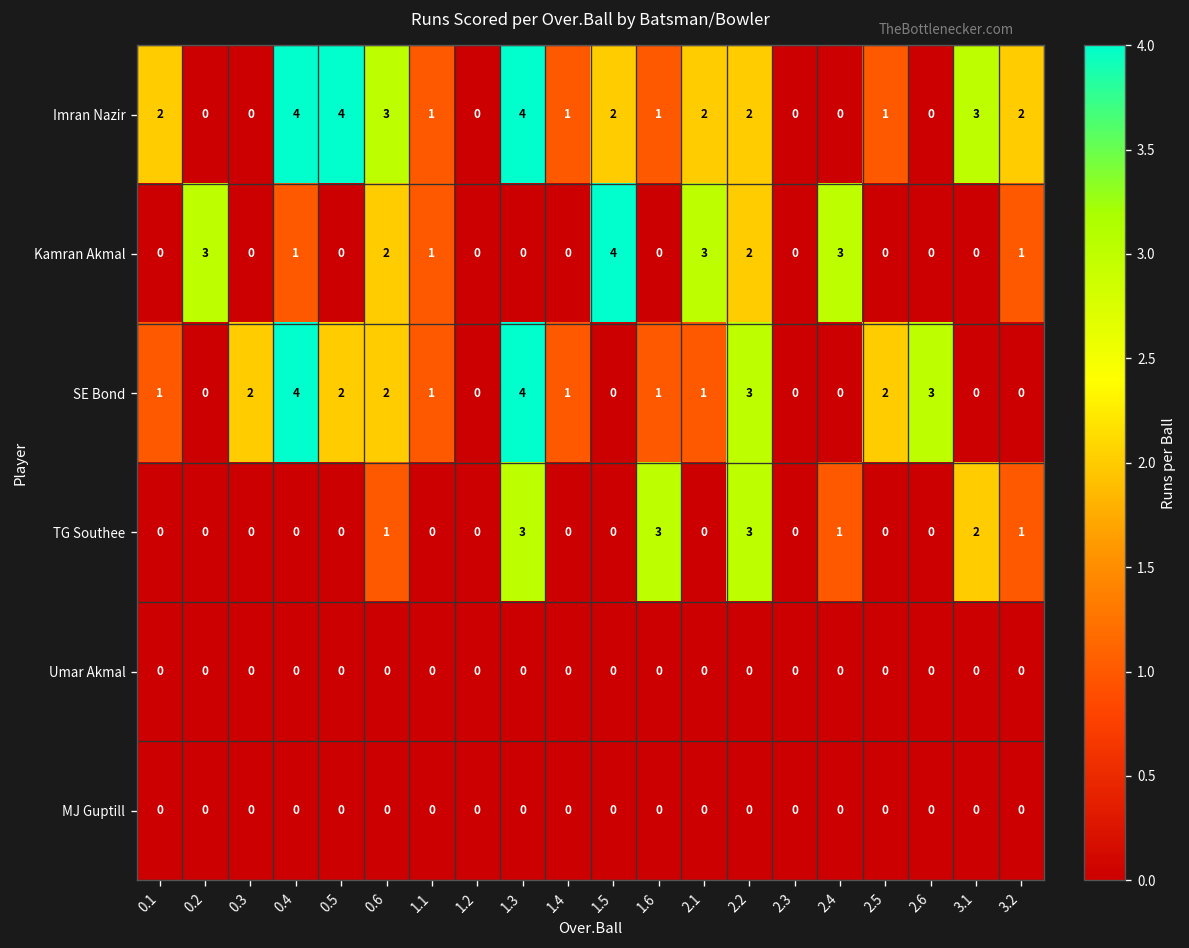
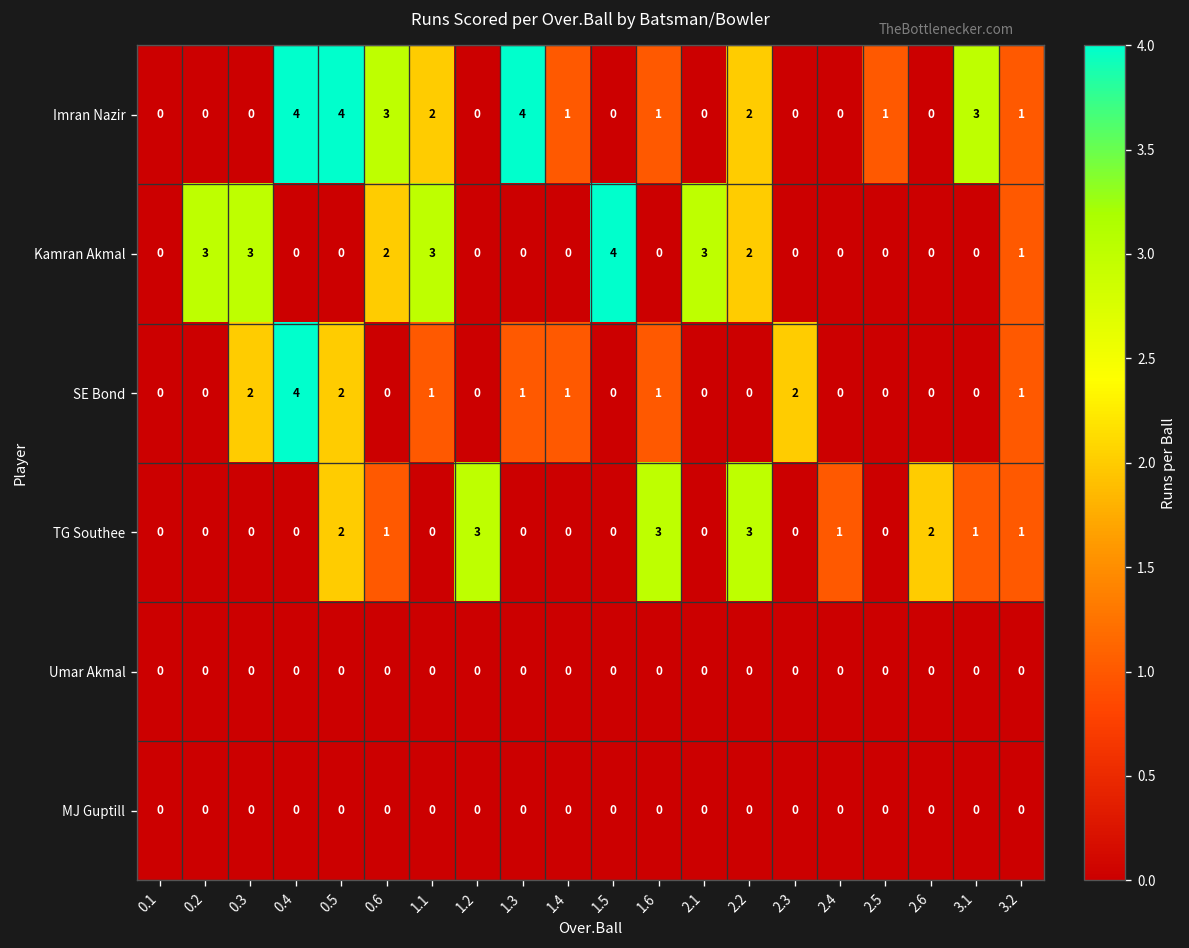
  {
    "Imran Nazir": {
-     "0.1": 2,
+     "0.1": 0,
      "0.2": 0,
      "0.3": 0,
      "0.4": 4,
      "0.5": 4,
      "0.6": 3,
-     "1.1": 1,
+     "1.1": 2,
      "1.2": 0,
      "1.3": 4,
      "1.4": 1,
-     "1.5": 2,
+     "1.5": 0,
      "1.6": 1,
-     "2.1": 2,
+     "2.1": 0,
      "2.2": 2,
      "2.3": 0,
      "2.4": 0,
      "2.5": 1,
      "2.6": 0,
      "3.1": 3,
-     "3.2": 2
+     "3.2": 1
    },
    "Kamran Akmal": {
      "0.1": 0,
      "0.2": 3,
-     "0.3": 0,
-     "0.4": 1,
+     "0.3": 3,
+     "0.4": 0,
      "0.5": 0,
      "0.6": 2,
-     "1.1": 1,
+     "1.1": 3,
      "1.2": 0,
      "1.3": 0,
      "1.4": 0,
      "1.5": 4,
      "1.6": 0,
      "2.1": 3,
      "2.2": 2,
      "2.3": 0,
-     "2.4": 3,
+     "2.4": 0,
      "2.5": 0,
      "2.6": 0,
      "3.1": 0,
      "3.2": 1
    },
    "SE Bond": {
-     "0.1": 1,
+     "0.1": 0,
      "0.2": 0,
      "0.3": 2,
      "0.4": 4,
      "0.5": 2,
-     "0.6": 2,
+     "0.6": 0,
      "1.1": 1,
      "1.2": 0,
-     "1.3": 4,
+     "1.3": 1,
      "1.4": 1,
      "1.5": 0,
      "1.6": 1,
-     "2.1": 1,
-     "2.2": 3,
-     "2.3": 0,
+     "2.1": 0,
+     "2.2": 0,
+     "2.3": 2,
      "2.4": 0,
-     "2.5": 2,
-     "2.6": 3,
+     "2.5": 0,
+     "2.6": 0,
      "3.1": 0,
-     "3.2": 0
+     "3.2": 1
    },
    "TG Southee": {
      "0.1": 0,
      "0.2": 0,
      "0.3": 0,
      "0.4": 0,
-     "0.5": 0,
+     "0.5": 2,
      "0.6": 1,
      "1.1": 0,
-     "1.2": 0,
-     "1.3": 3,
+     "1.2": 3,
+     "1.3": 0,
      "1.4": 0,
      "1.5": 0,
      "1.6": 3,
      "2.1": 0,
      "2.2": 3,
      "2.3": 0,
      "2.4": 1,
      "2.5": 0,
-     "2.6": 0,
-     "3.1": 2,
+     "2.6": 2,
+     "3.1": 1,
      "3.2": 1
    },
    "Umar Akmal": {
      "0.1": 0,
      "0.2": 0,
      "0.3": 0,
      "0.4": 0,
      "0.5": 0,
      "0.6": 0,
      "1.1": 0,
      "1.2": 0,
      "1.3": 0,
      "1.4": 0,
      "1.5": 0,
      "1.6": 0,
      "2.1": 0,
      "2.2": 0,
      "2.3": 0,
      "2.4": 0,
      "2.5": 0,
      "2.6": 0,
      "3.1": 0,
      "3.2": 0
    },
    "MJ Guptill": {
      "0.1": 0,
      "0.2": 0,
      "0.3": 0,
      "0.4": 0,
      "0.5": 0,
      "0.6": 0,
      "1.1": 0,
      "1.2": 0,
      "1.3": 0,
      "1.4": 0,
      "1.5": 0,
      "1.6": 0,
      "2.1": 0,
      "2.2": 0,
      "2.3": 0,
      "2.4": 0,
      "2.5": 0,
      "2.6": 0,
      "3.1": 0,
      "3.2": 0
    }
  }
